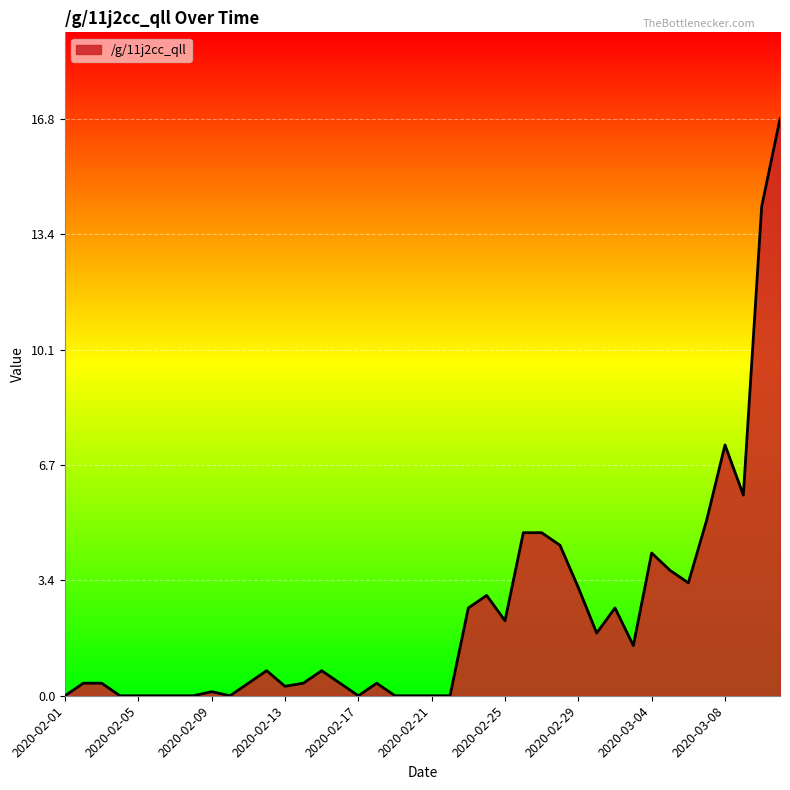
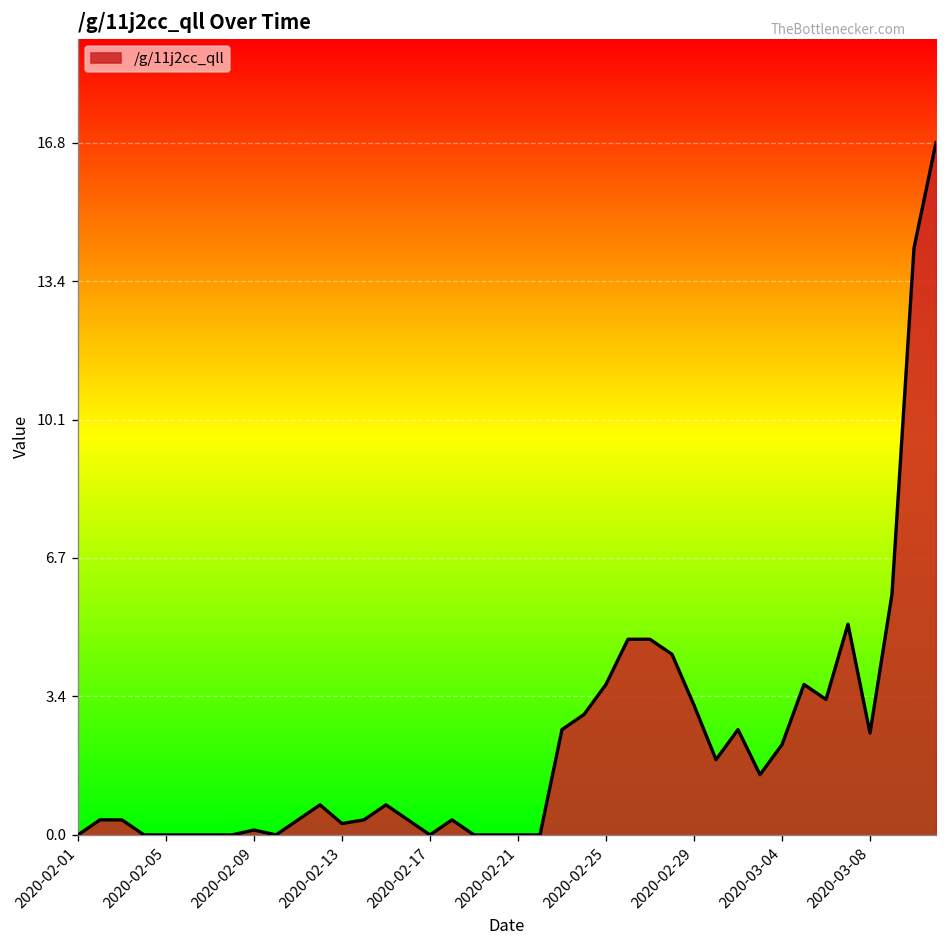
  {
    "2020-02-01": 0.0,
    "2020-02-05": 0.0,
    "2020-02-09": 0.1,
    "2020-02-13": 0.3,
    "2020-02-17": 0.0,
    "2020-02-21": 0.0,
-   "2020-02-25": 2.2,
+   "2020-02-25": 3.7,
    "2020-02-29": 3.1,
-   "2020-03-04": 4.2,
-   "2020-03-08": 7.3
+   "2020-03-04": 2.2,
+   "2020-03-08": 2.5
  }
